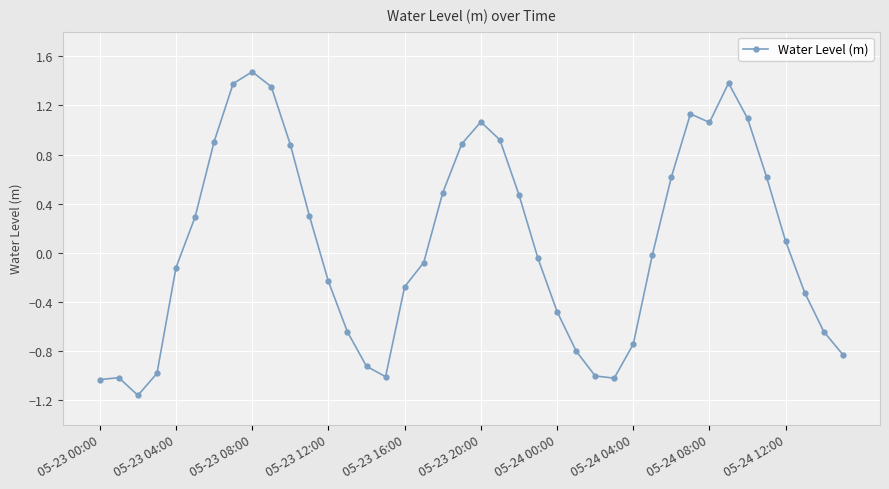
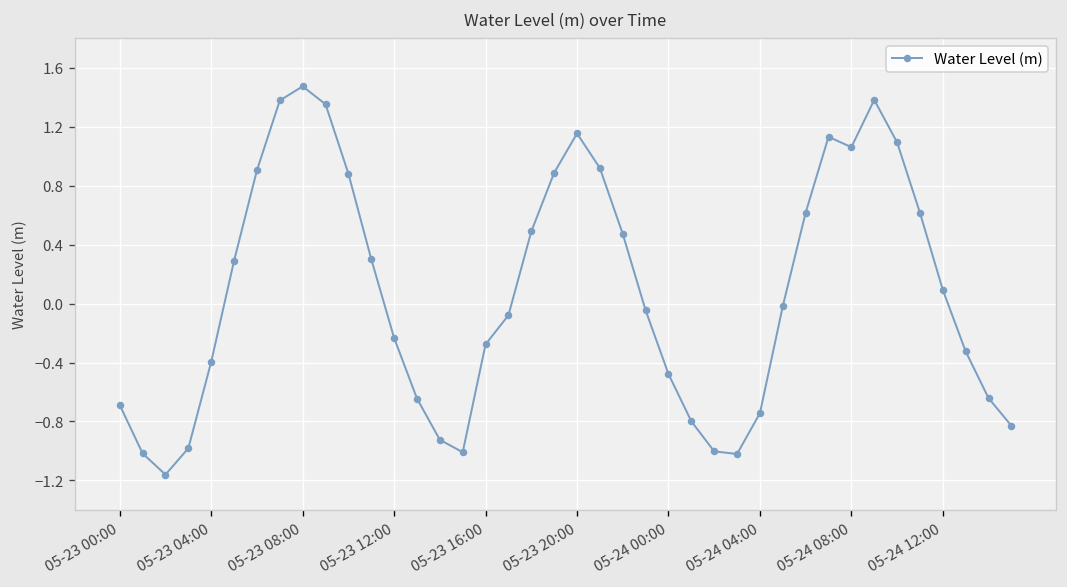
  {
-   "05-23 00:00": -1.03,
-   "05-23 04:00": -0.12,
+   "05-23 00:00": -0.69,
+   "05-23 04:00": -0.40,
    "05-23 08:00": 1.47,
    "05-23 12:00": -0.23,
    "05-23 16:00": -0.28,
-   "05-23 20:00": 1.07,
+   "05-23 20:00": 1.15,
    "05-24 00:00": -0.48,
    "05-24 04:00": -0.74,
    "05-24 08:00": 1.06,
    "05-24 12:00": 0.09
  }
